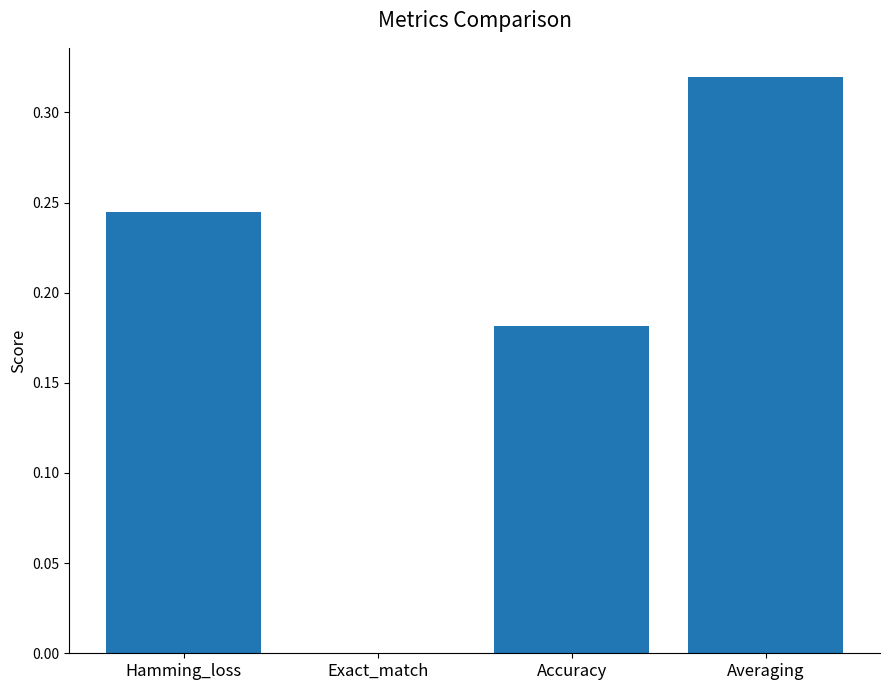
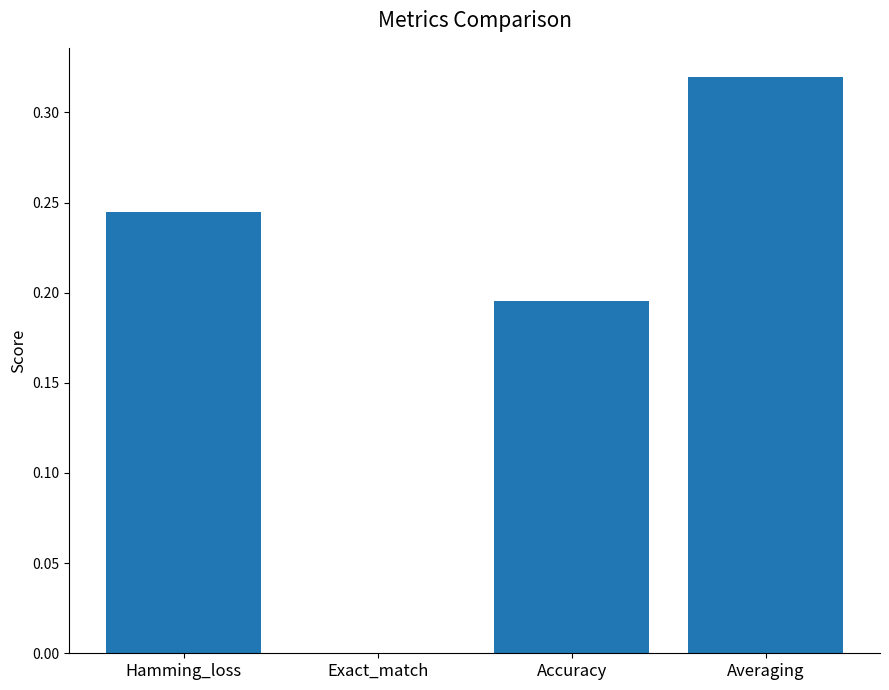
  {
    "Hamming_loss": 0.245,
    "Exact_match": 0.000,
-   "Accuracy": 0.181,
+   "Accuracy": 0.196,
    "Averaging": 0.320
  }
